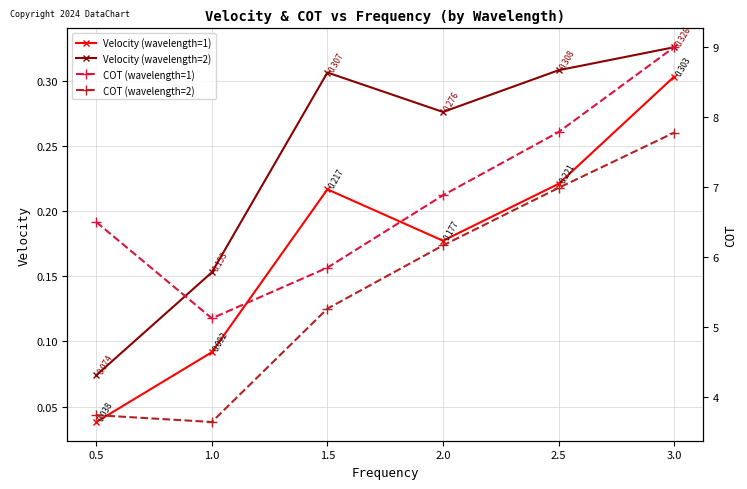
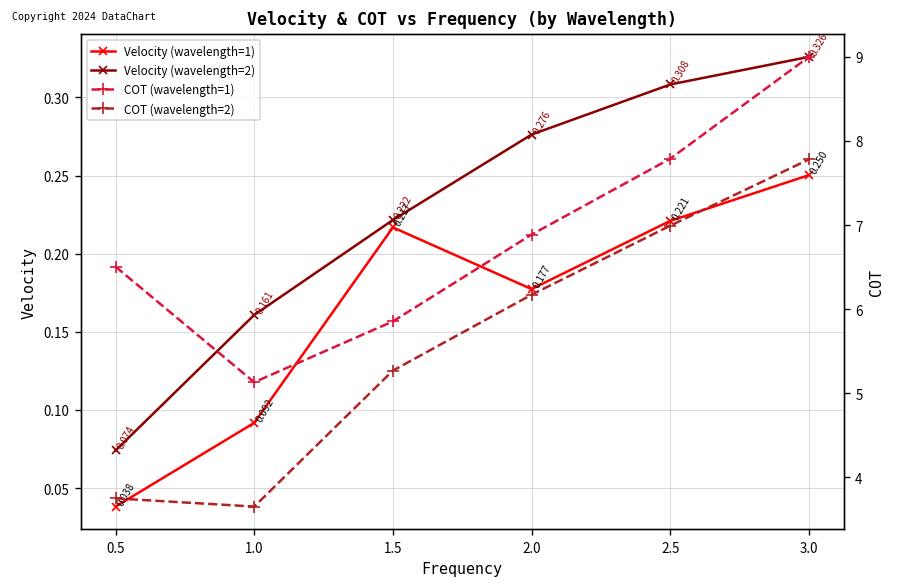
  {
    "Velocity (wavelength=1)": {
      "1.0": 0.092,
      "1.5": 0.217,
      "2.0": 0.177,
      "2.5": 0.221,
-     "3.0": 0.303
+     "3.0": 0.250
    },
    "Velocity (wavelength=2)": {
      "0.5": 0.074,
-     "1.0": 0.153,
-     "1.5": 0.307,
+     "1.0": 0.161,
+     "1.5": 0.222,
      "2.0": 0.276,
      "2.5": 0.308
    }
  }
